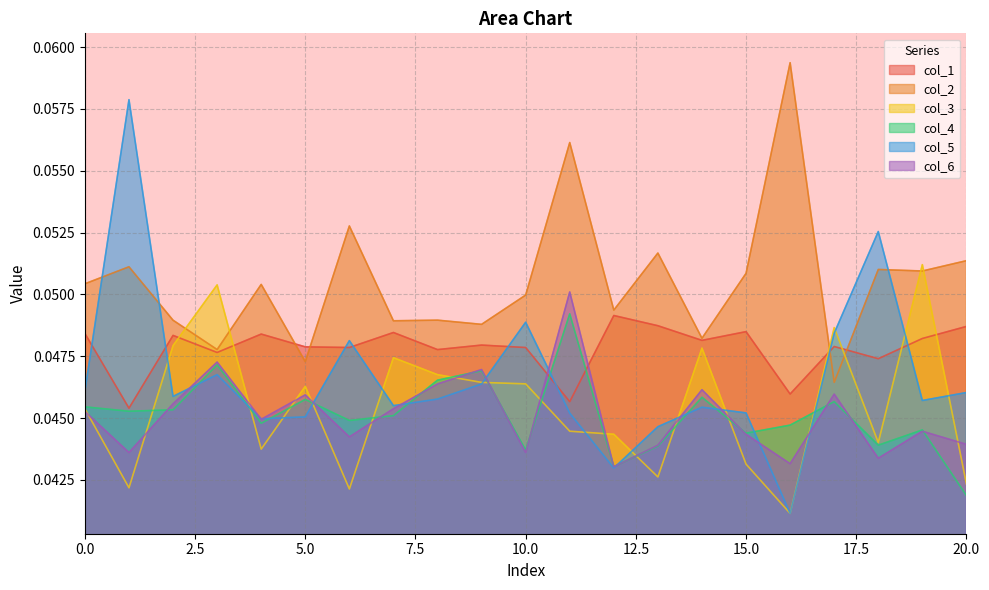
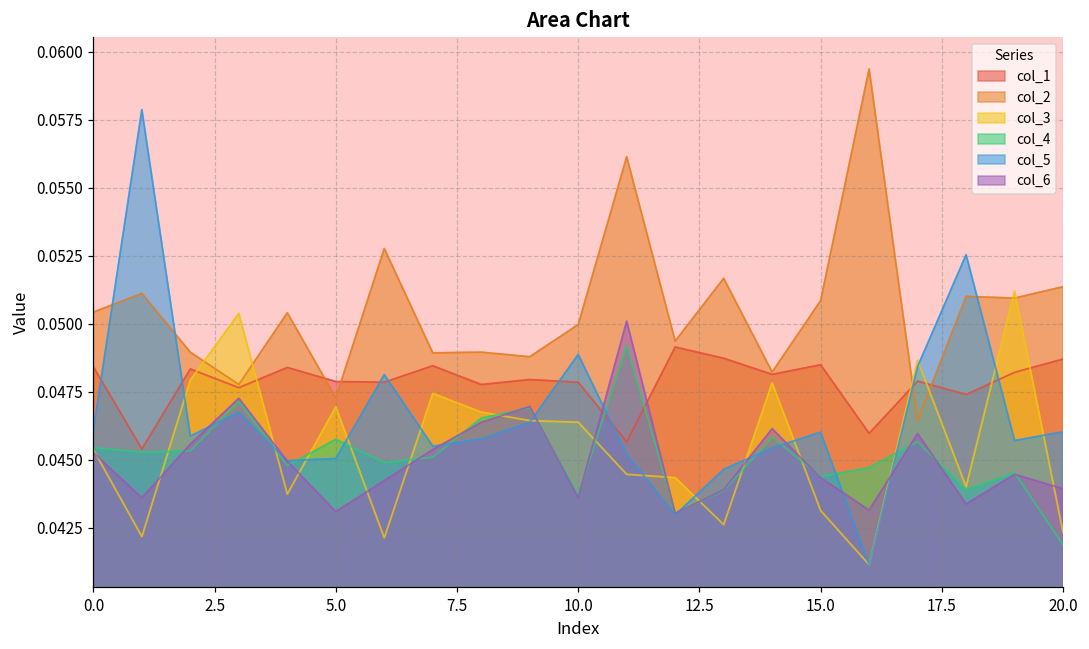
  {
    "col_3": {
-     "5.0": 0.0463,
+     "5.0": 0.0469,
      "10.0": 0.0464,
      "15.0": 0.0431,
      "20.0": 0.0423
    },
    "col_4": {
      "5.0": 0.0458,
      "20.0": 0.0419
    },
    "col_5": {
      "0.0": 0.0461,
      "5.0": 0.0450,
      "10.0": 0.0489,
-     "15.0": 0.0452,
+     "15.0": 0.0460,
      "20.0": 0.0460
    },
    "col_6": {
      "0.0": 0.0453,
-     "5.0": 0.0459,
+     "5.0": 0.0431,
      "20.0": 0.0439
    }
  }
